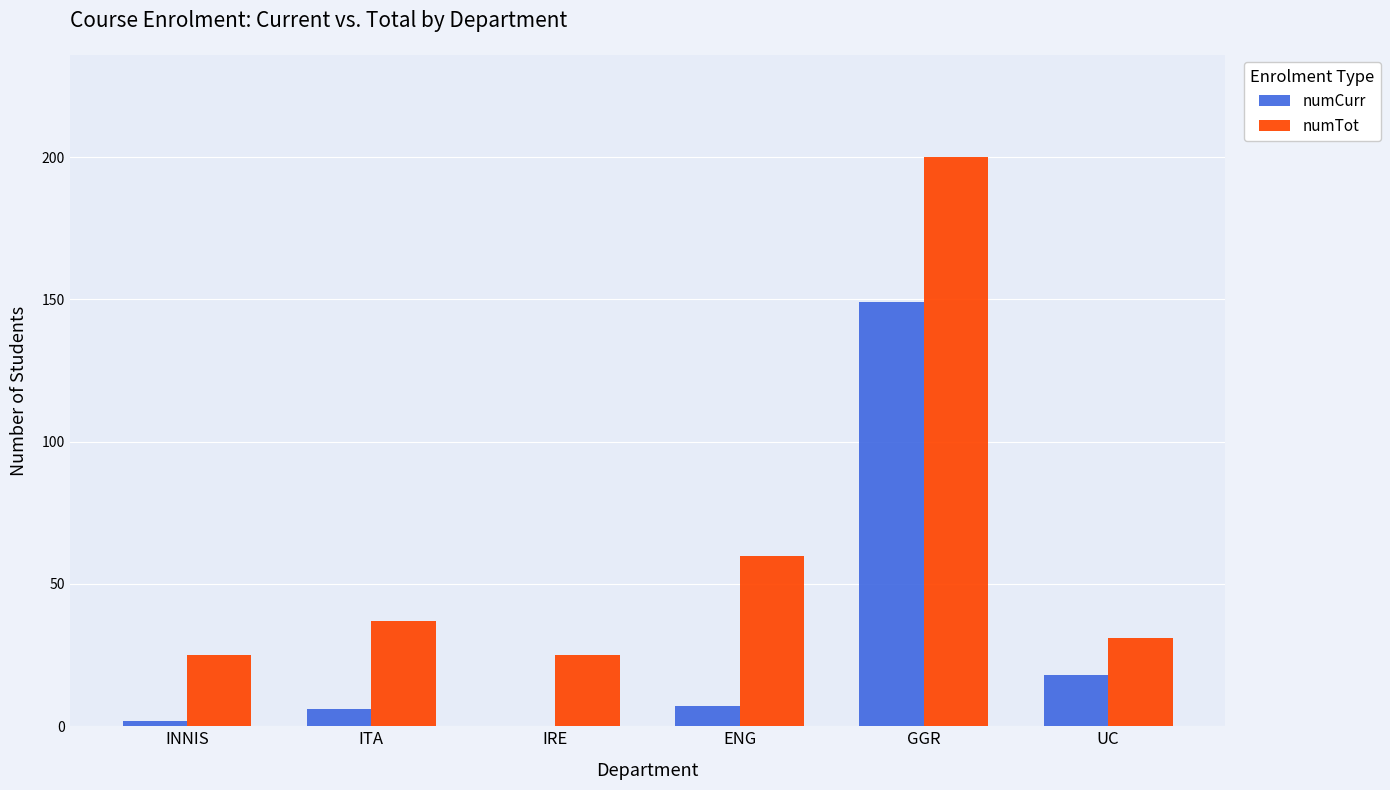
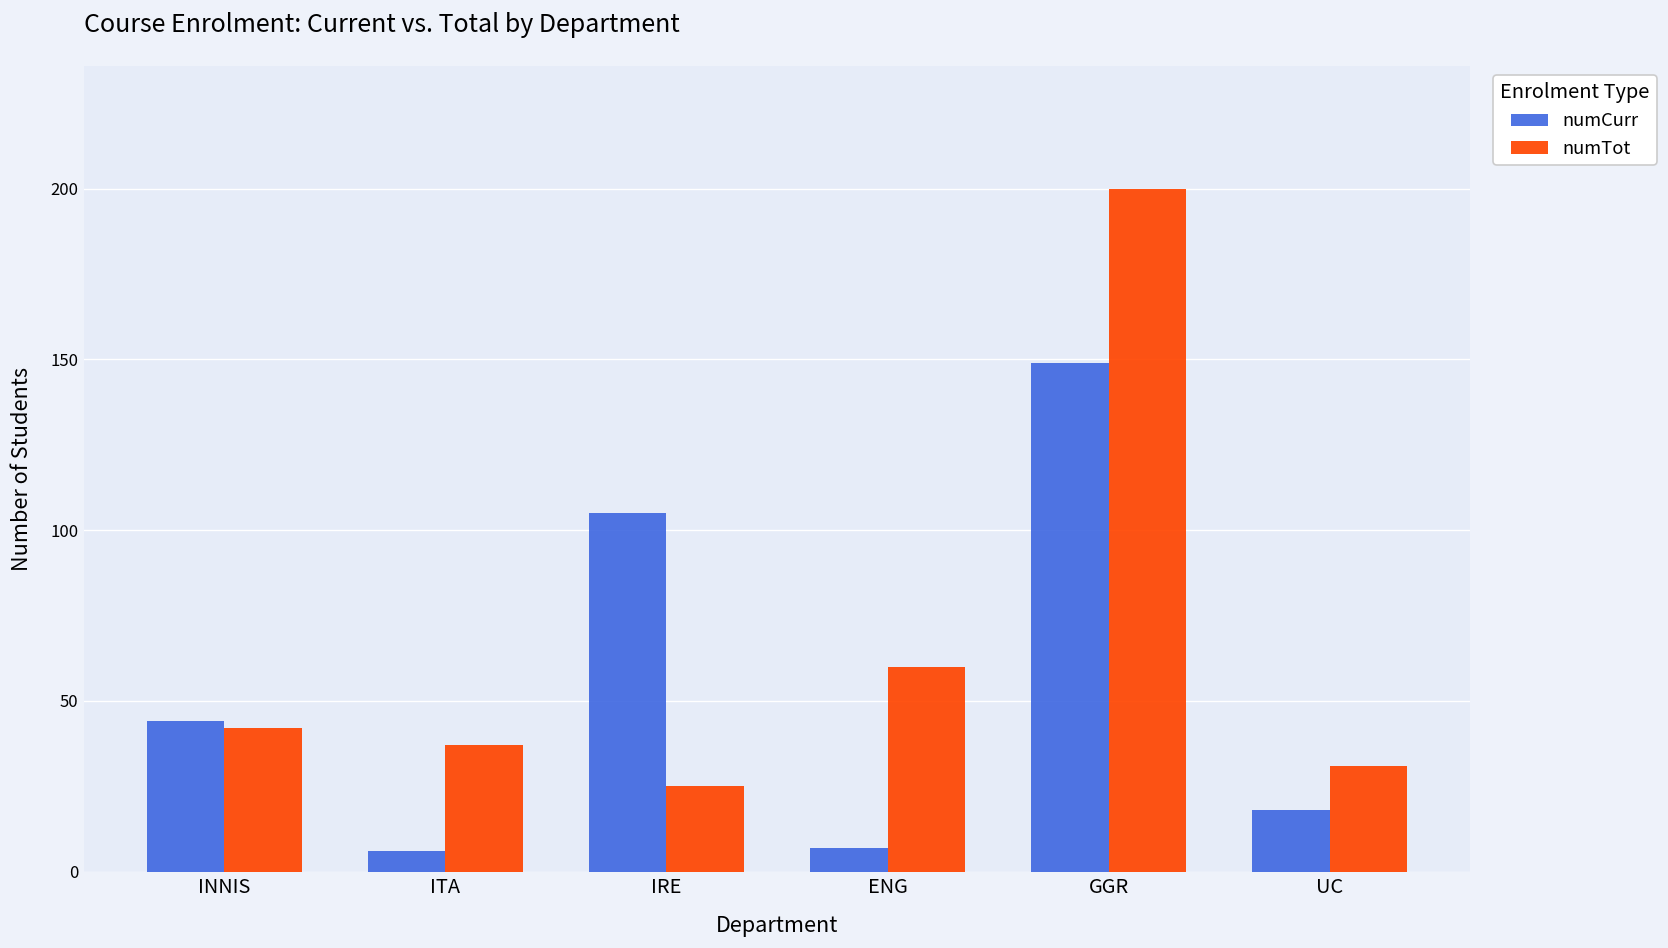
  {
    "numCurr": {
-     "INNIS": 2,
+     "INNIS": 44,
      "ITA": 6,
-     "IRE": 0,
+     "IRE": 105,
      "ENG": 7,
      "GGR": 149,
      "UC": 18
    },
    "numTot": {
-     "INNIS": 25,
+     "INNIS": 42,
      "ITA": 37,
      "IRE": 25,
      "ENG": 60,
      "GGR": 200,
      "UC": 31
    }
  }
